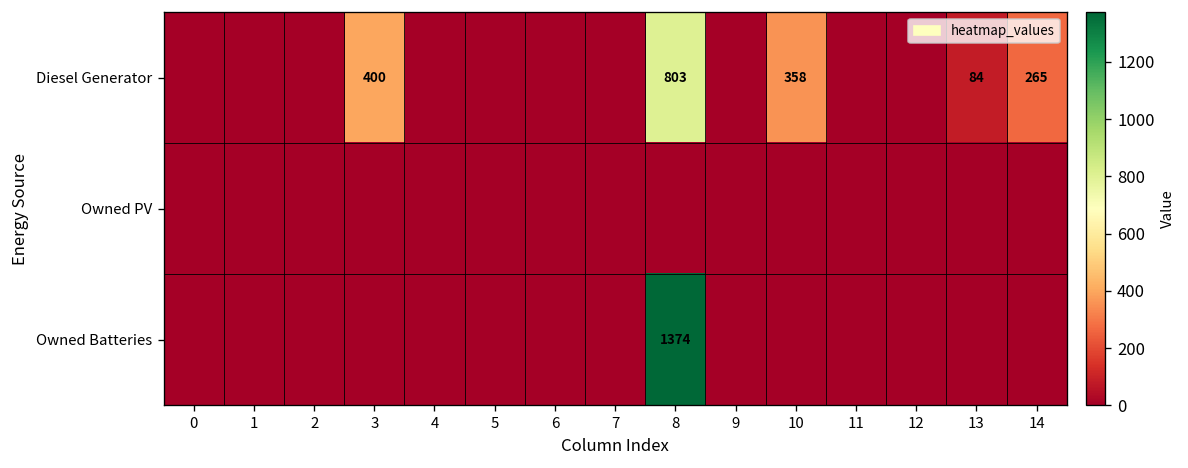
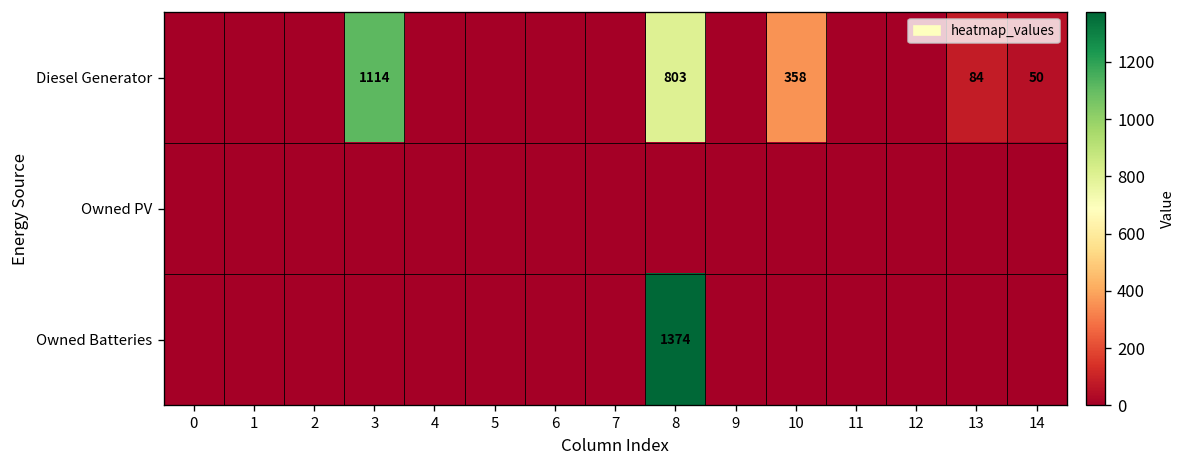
  {
    "Diesel Generator": {
-     "3": 400,
+     "3": 1114,
      "8": 803,
      "10": 358,
      "13": 84,
-     "14": 265
+     "14": 50
    },
    "Owned Batteries": {
      "8": 1374
    }
  }
